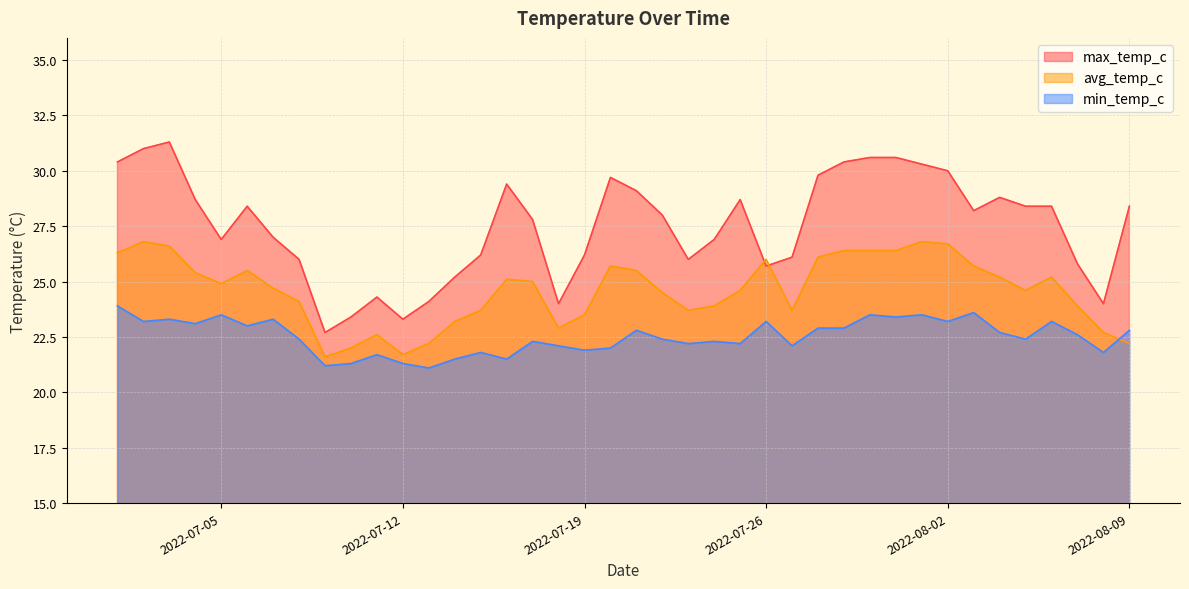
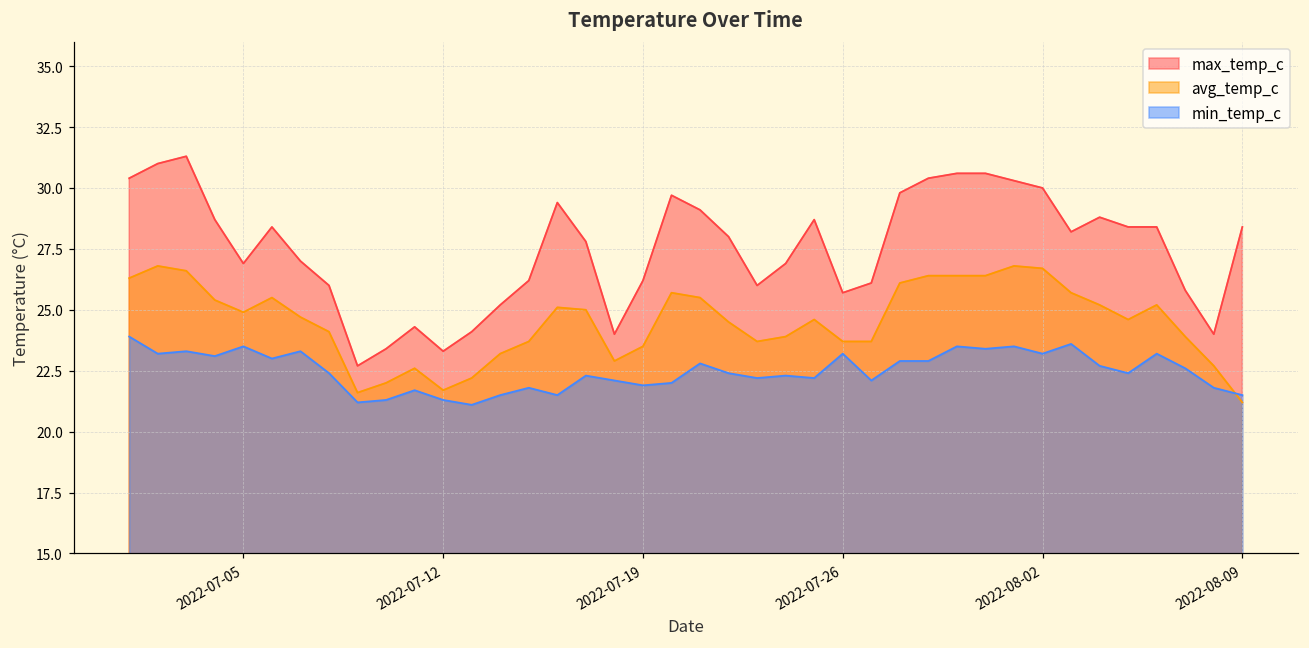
  {
    "max_temp_c": {
      "2022-07-05": 26.9,
      "2022-07-12": 23.3,
      "2022-07-19": 26.2,
      "2022-07-26": 25.7,
      "2022-08-02": 30.0,
      "2022-08-09": 28.4
    },
    "avg_temp_c": {
      "2022-07-05": 24.9,
      "2022-07-12": 21.7,
      "2022-07-19": 23.5,
-     "2022-07-26": 26.0,
+     "2022-07-26": 23.7,
      "2022-08-02": 26.7,
-     "2022-08-09": 22.2
+     "2022-08-09": 21.2
    },
    "min_temp_c": {
      "2022-07-05": 23.5,
      "2022-07-12": 21.3,
      "2022-07-19": 21.9,
      "2022-07-26": 23.2,
      "2022-08-02": 23.2,
-     "2022-08-09": 22.8
+     "2022-08-09": 21.5
    }
  }
